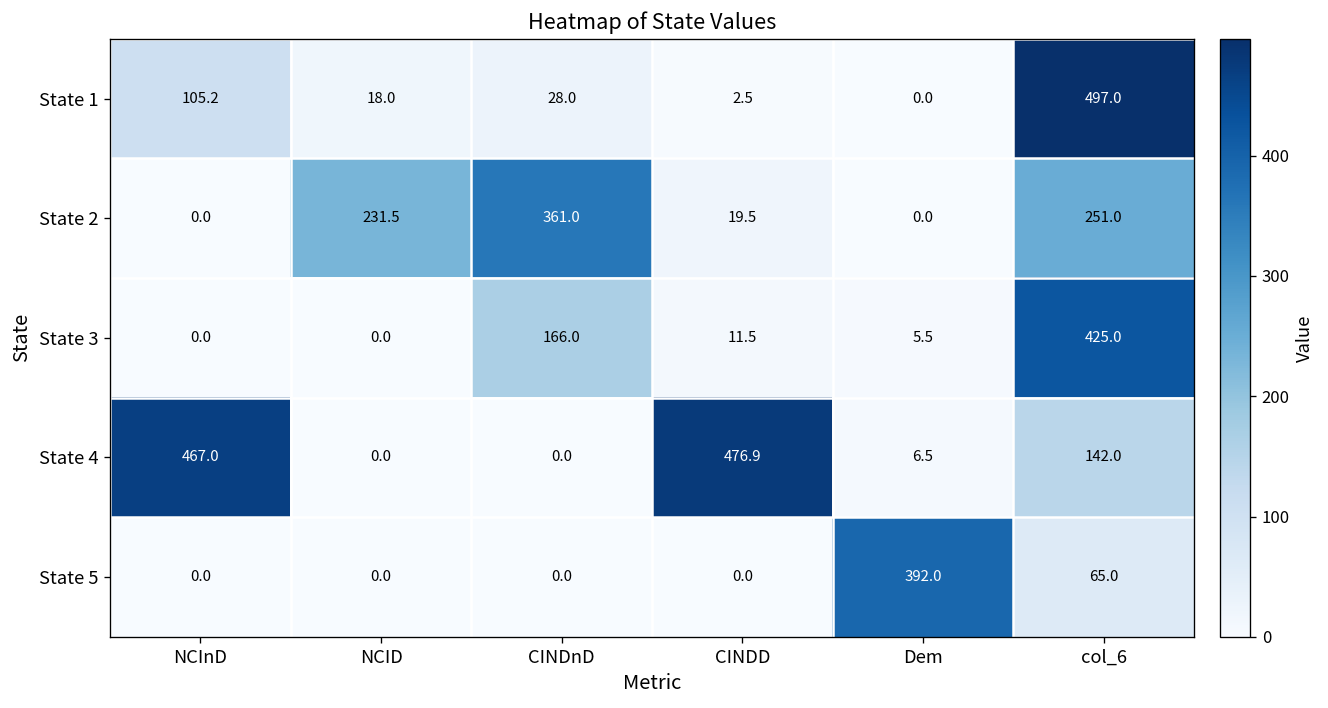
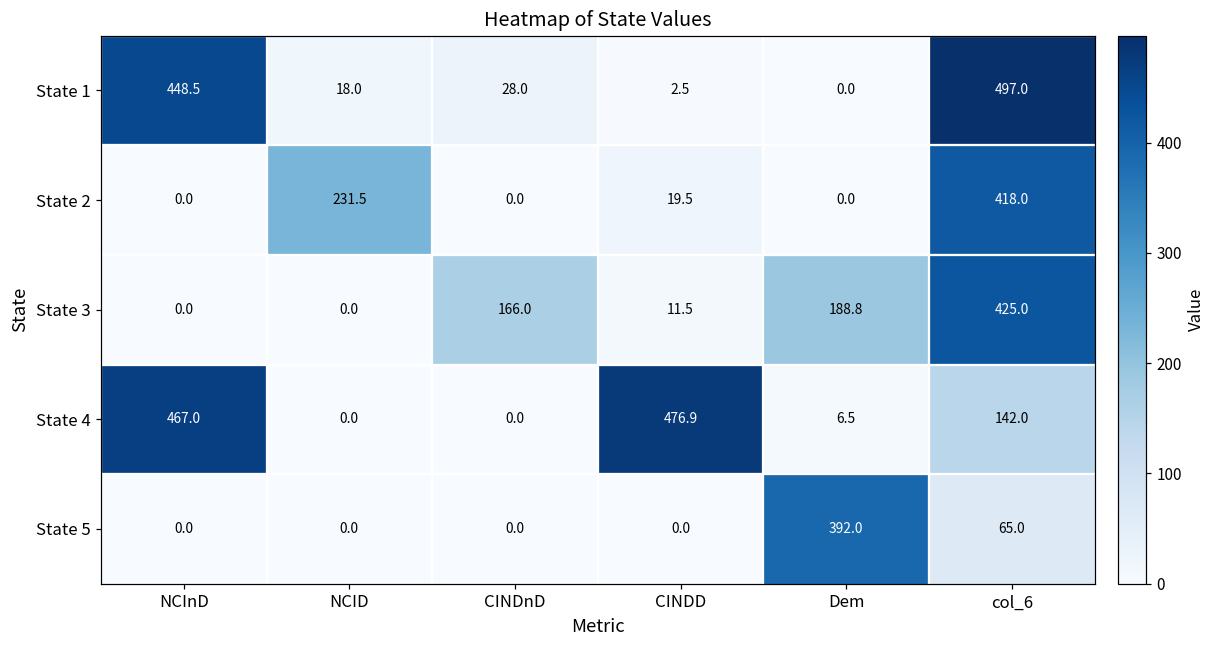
  {
    "State 1": {
-     "NCInD": 105.2,
+     "NCInD": 448.5,
      "NCID": 18.0,
      "CINDnD": 28.0,
      "CINDD": 2.5,
      "Dem": 0.0,
      "col_6": 497.0
    },
    "State 2": {
      "NCInD": 0.0,
      "NCID": 231.5,
-     "CINDnD": 361.0,
+     "CINDnD": 0.0,
      "CINDD": 19.5,
      "Dem": 0.0,
-     "col_6": 251.0
+     "col_6": 418.0
    },
    "State 3": {
      "NCInD": 0.0,
      "NCID": 0.0,
      "CINDnD": 166.0,
      "CINDD": 11.5,
-     "Dem": 5.5,
+     "Dem": 188.8,
      "col_6": 425.0
    },
    "State 4": {
      "NCInD": 467.0,
      "NCID": 0.0,
      "CINDnD": 0.0,
      "CINDD": 476.9,
      "Dem": 6.5,
      "col_6": 142.0
    },
    "State 5": {
      "NCInD": 0.0,
      "NCID": 0.0,
      "CINDnD": 0.0,
      "CINDD": 0.0,
      "Dem": 392.0,
      "col_6": 65.0
    }
  }
